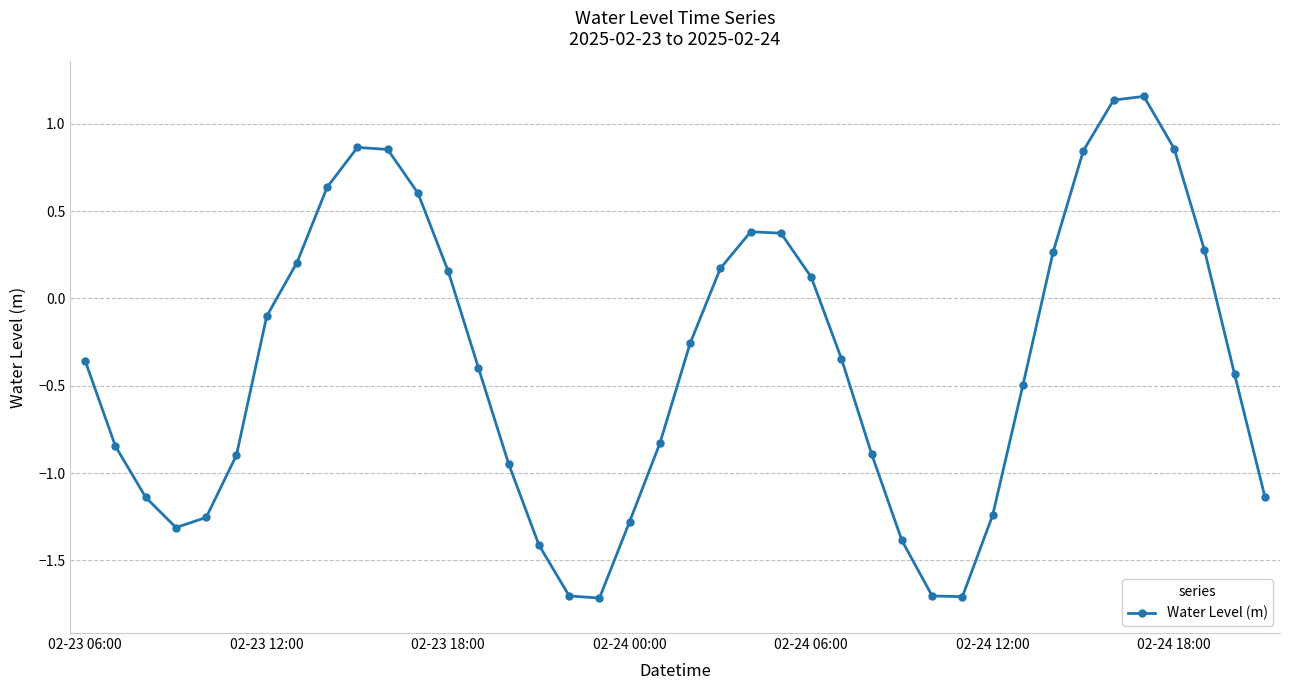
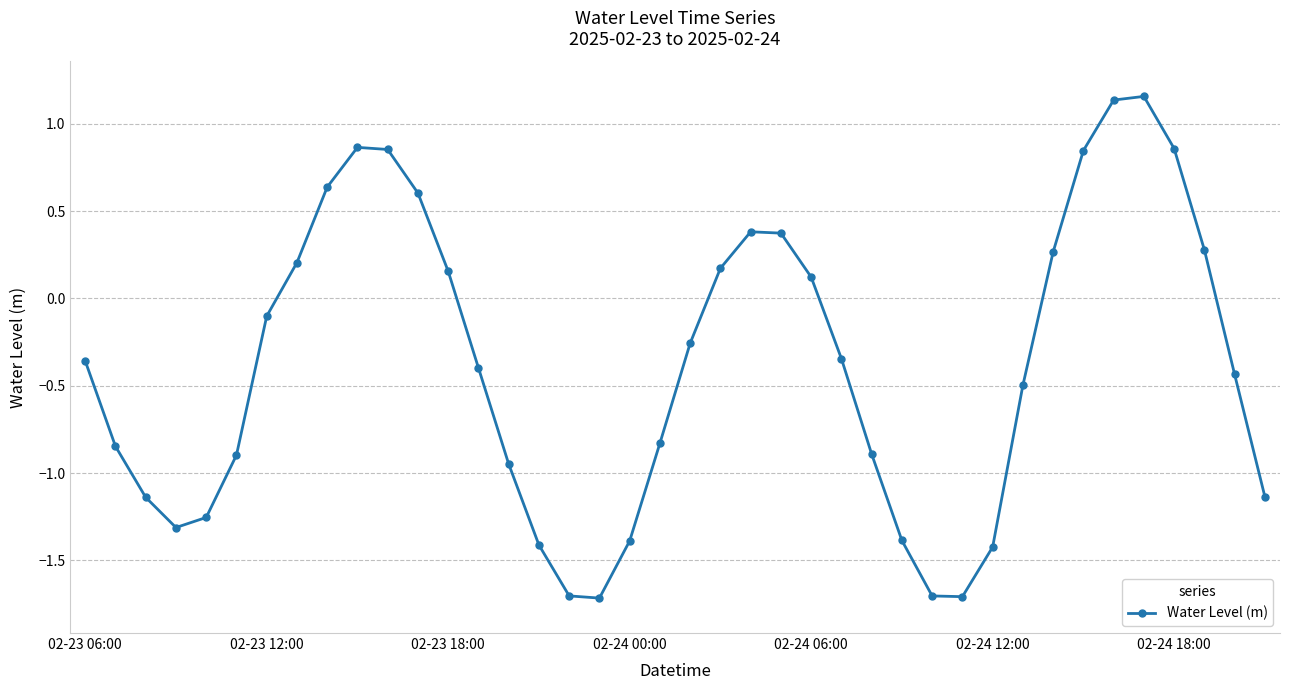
  {
    "02-23 06:00": -0.36,
    "02-23 12:00": -0.10,
    "02-23 18:00": 0.16,
-   "02-24 00:00": -1.28,
+   "02-24 00:00": -1.39,
    "02-24 06:00": 0.12,
-   "02-24 12:00": -1.24,
+   "02-24 12:00": -1.42,
    "02-24 18:00": 0.86
  }
